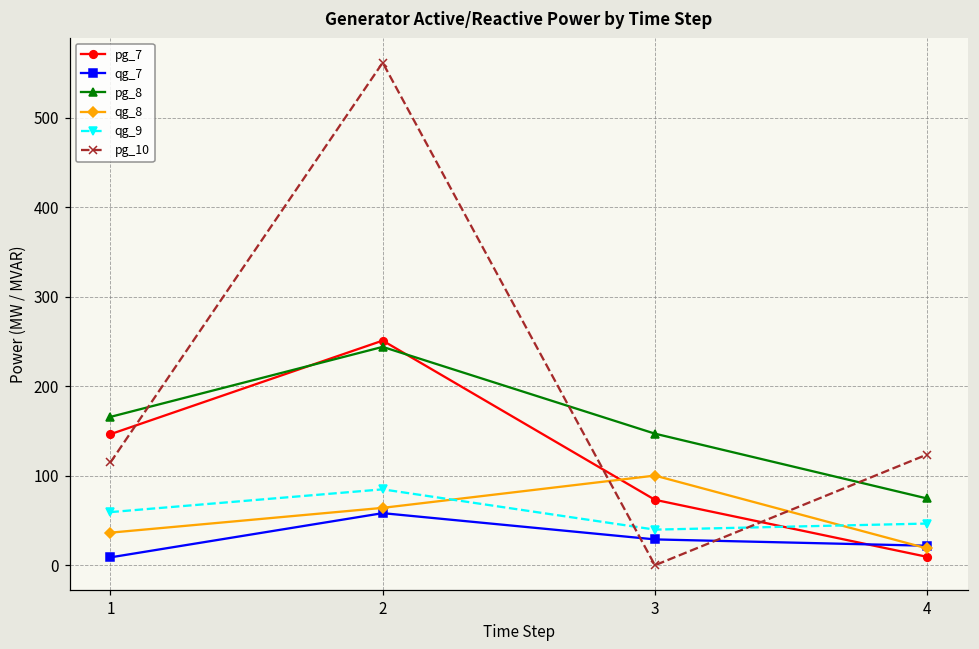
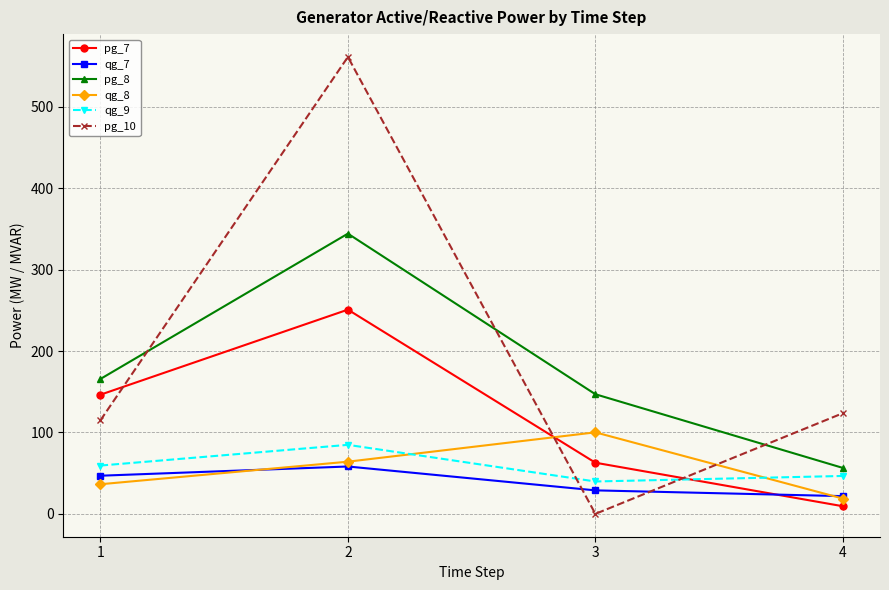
  {
    "pg_7": {
      "1": 150,
      "2": 250,
-     "3": 70,
+     "3": 60,
      "4": 10
    },
    "qg_7": {
-     "1": 10,
+     "1": 50,
      "2": 60,
      "3": 30
    },
    "pg_8": {
      "1": 170,
-     "2": 240,
+     "2": 340,
      "3": 150,
-     "4": 70
+     "4": 60
    },
    "qg_8": {
      "1": 40,
      "2": 60,
      "3": 100
    },
    "qg_9": {
      "1": 60,
      "2": 80,
      "3": 40,
      "4": 50
    },
    "pg_10": {
      "1": 110,
      "2": 560,
      "3": 0,
      "4": 120
    }
  }
